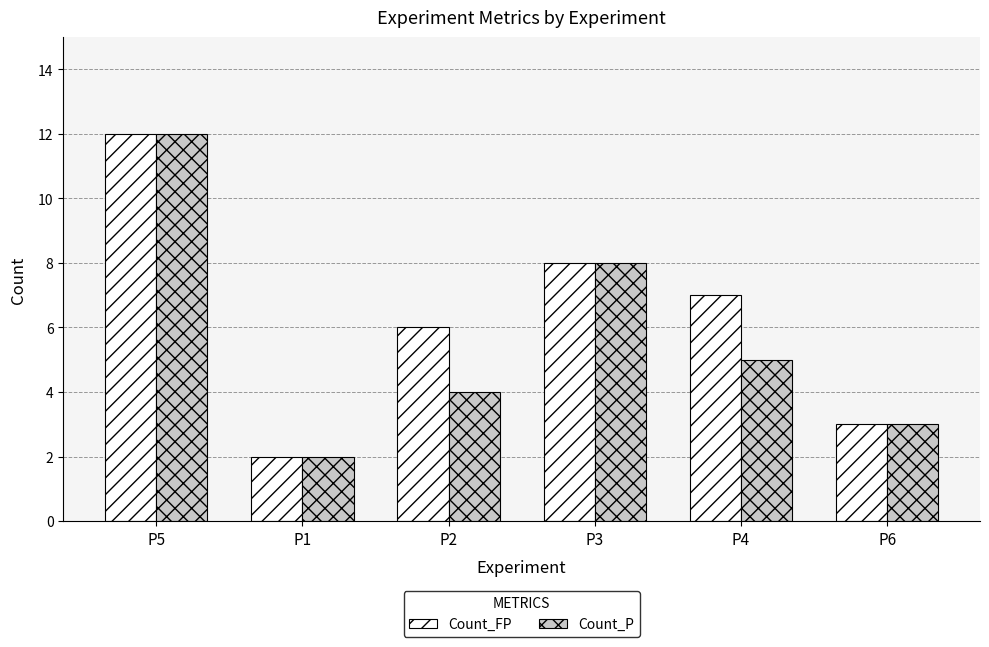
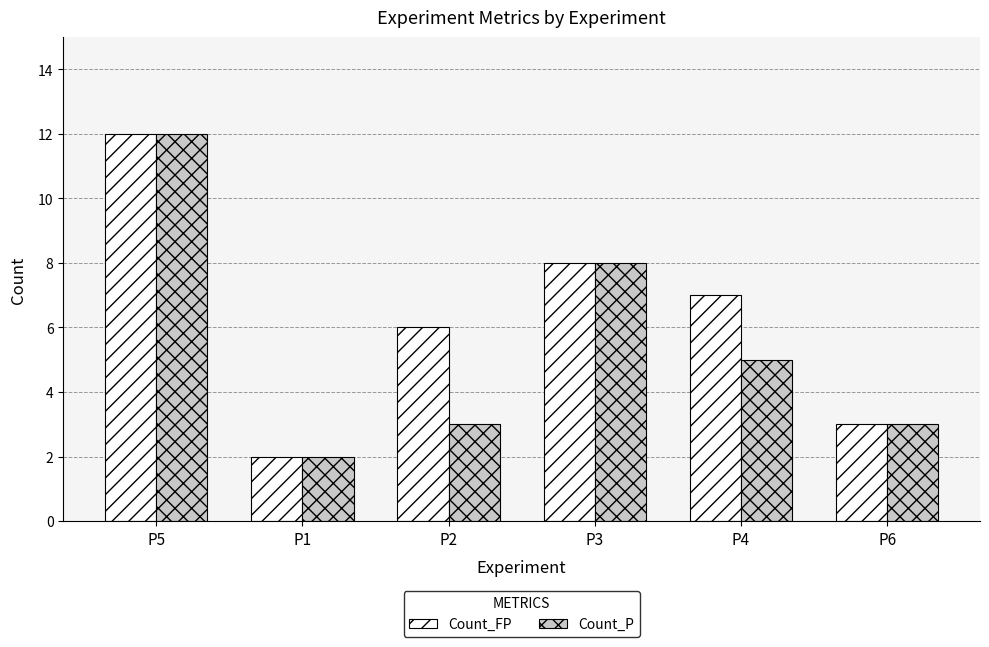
  {
    "Count_FP": {
      "P5": 12,
      "P1": 2,
      "P2": 6,
      "P3": 8,
      "P4": 7,
      "P6": 3
    },
    "Count_P": {
      "P5": 12,
      "P1": 2,
-     "P2": 4,
+     "P2": 3,
      "P3": 8,
      "P4": 5,
      "P6": 3
    }
  }
